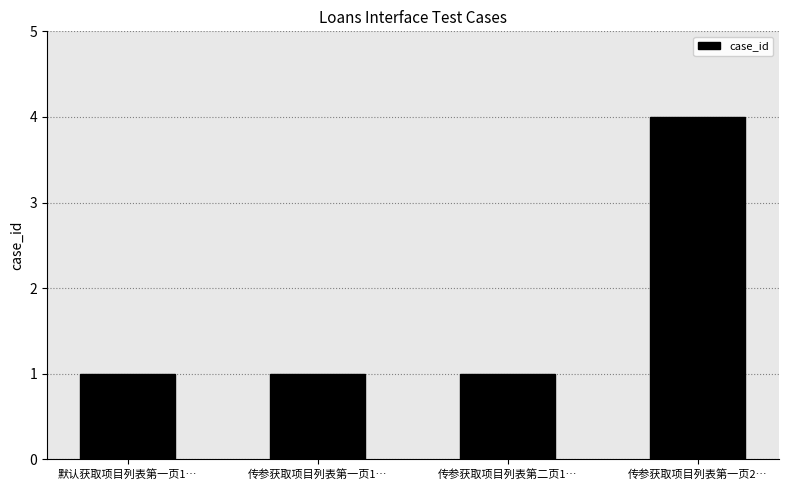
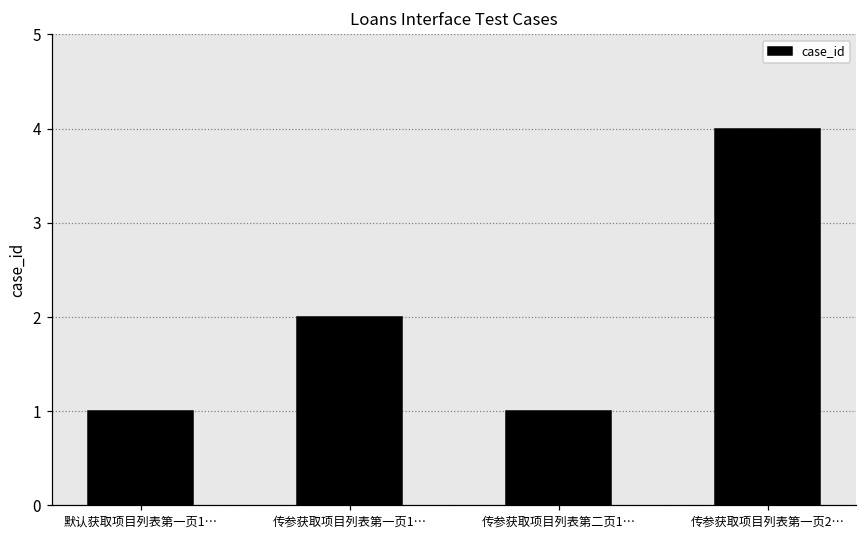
  {
    "默认获取项目列表第一页1…": 1,
-   "传参获取项目列表第一页1…": 1,
+   "传参获取项目列表第一页1…": 2,
    "传参获取项目列表第二页1…": 1,
    "传参获取项目列表第一页2…": 4
  }
